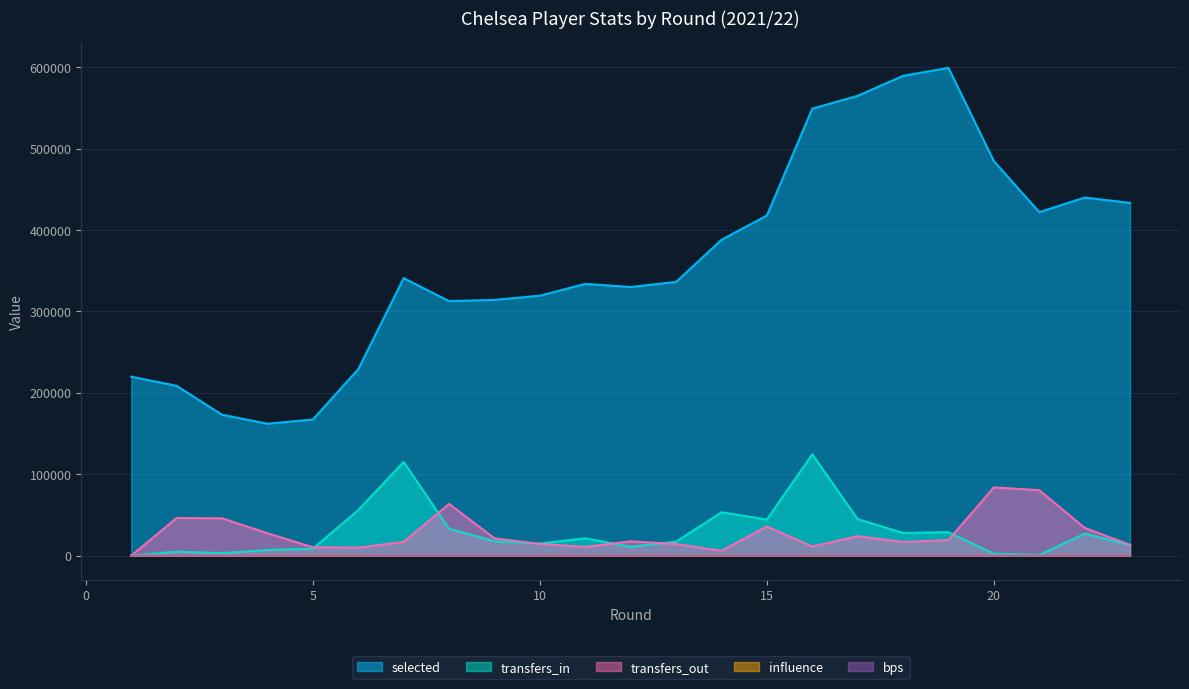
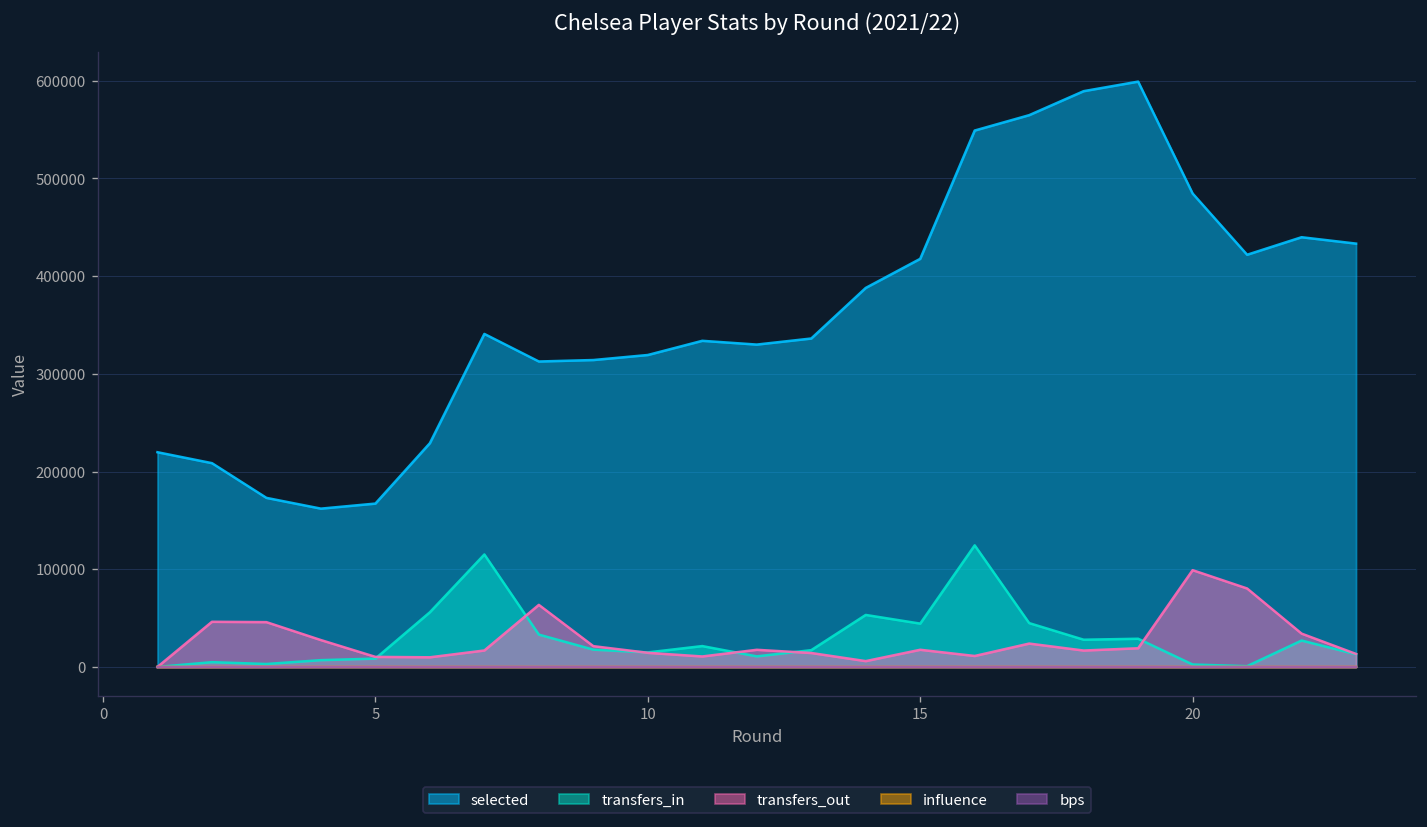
  {
    "transfers_out": {
-     "15": 40000,
-     "20": 80000
+     "15": 20000,
+     "20": 100000
    },
    "bps": {
      "5": 0,
      "10": 0,
      "15": 0
    }
  }
